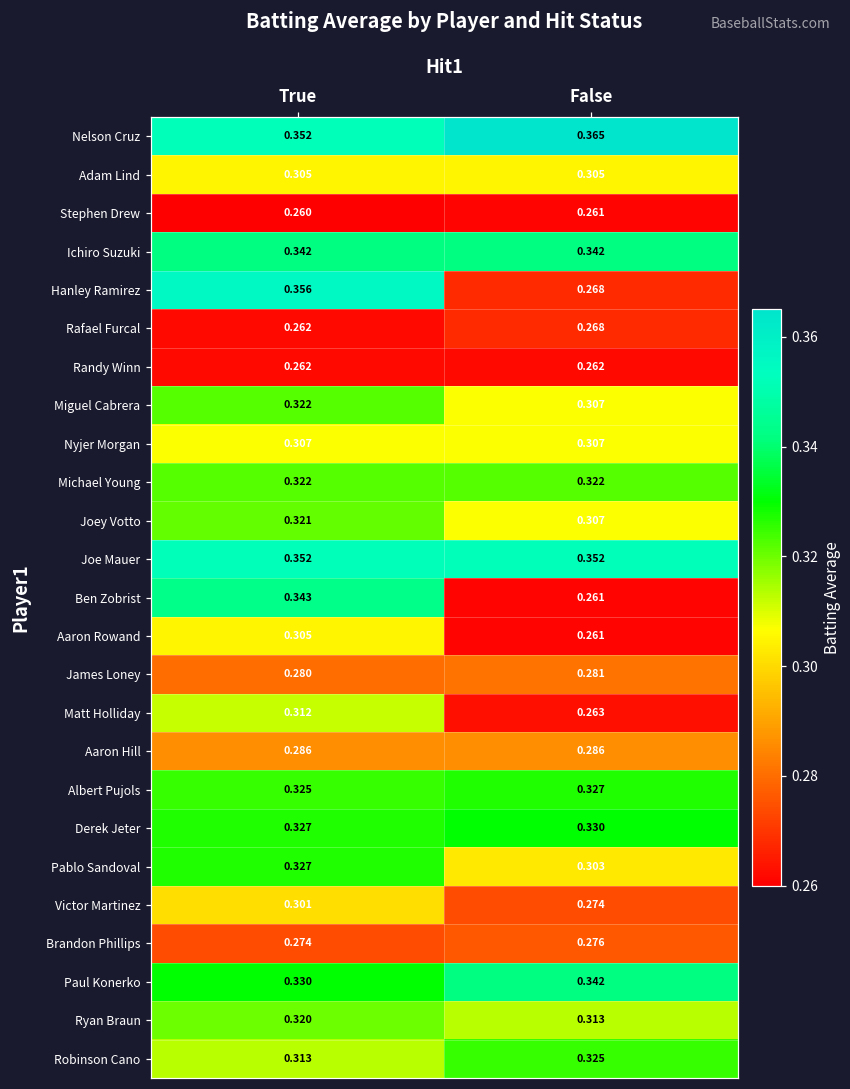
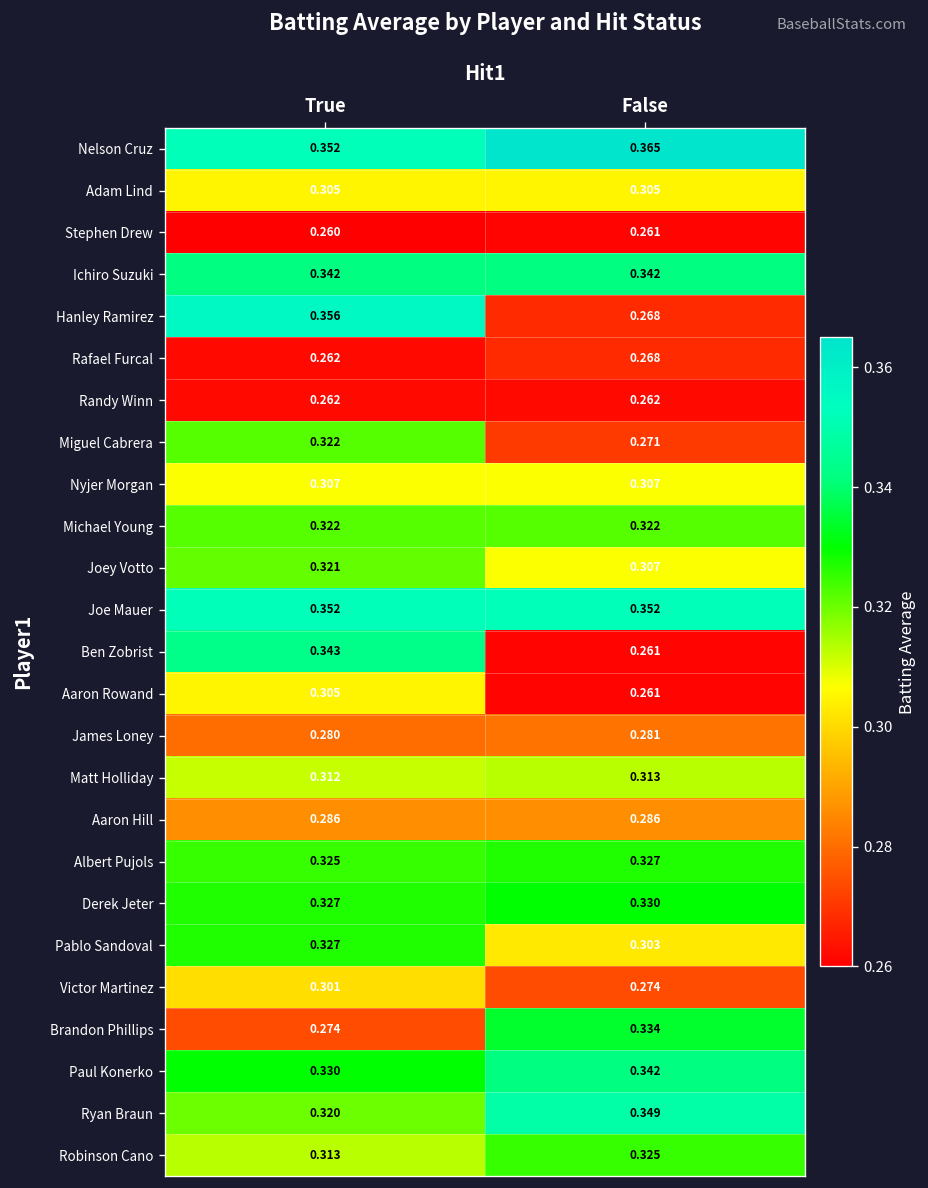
  {
    "Nelson Cruz": {
      "True": 0.352,
      "False": 0.365
    },
    "Adam Lind": {
      "True": 0.305,
      "False": 0.305
    },
    "Stephen Drew": {
      "True": 0.260,
      "False": 0.261
    },
    "Ichiro Suzuki": {
      "True": 0.342,
      "False": 0.342
    },
    "Hanley Ramirez": {
      "True": 0.356,
      "False": 0.268
    },
    "Rafael Furcal": {
      "True": 0.262,
      "False": 0.268
    },
    "Randy Winn": {
      "True": 0.262,
      "False": 0.262
    },
    "Miguel Cabrera": {
      "True": 0.322,
-     "False": 0.307
+     "False": 0.271
    },
    "Nyjer Morgan": {
      "True": 0.307,
      "False": 0.307
    },
    "Michael Young": {
      "True": 0.322,
      "False": 0.322
    },
    "Joey Votto": {
      "True": 0.321,
      "False": 0.307
    },
    "Joe Mauer": {
      "True": 0.352,
      "False": 0.352
    },
    "Ben Zobrist": {
      "True": 0.343,
      "False": 0.261
    },
    "Aaron Rowand": {
      "True": 0.305,
      "False": 0.261
    },
    "James Loney": {
      "True": 0.280,
      "False": 0.281
    },
    "Matt Holliday": {
      "True": 0.312,
-     "False": 0.263
+     "False": 0.313
    },
    "Aaron Hill": {
      "True": 0.286,
      "False": 0.286
    },
    "Albert Pujols": {
      "True": 0.325,
      "False": 0.327
    },
    "Derek Jeter": {
      "True": 0.327,
      "False": 0.330
    },
    "Pablo Sandoval": {
      "True": 0.327,
      "False": 0.303
    },
    "Victor Martinez": {
      "True": 0.301,
      "False": 0.274
    },
    "Brandon Phillips": {
      "True": 0.274,
-     "False": 0.276
+     "False": 0.334
    },
    "Paul Konerko": {
      "True": 0.330,
      "False": 0.342
    },
    "Ryan Braun": {
      "True": 0.320,
-     "False": 0.313
+     "False": 0.349
    },
    "Robinson Cano": {
      "True": 0.313,
      "False": 0.325
    }
  }
